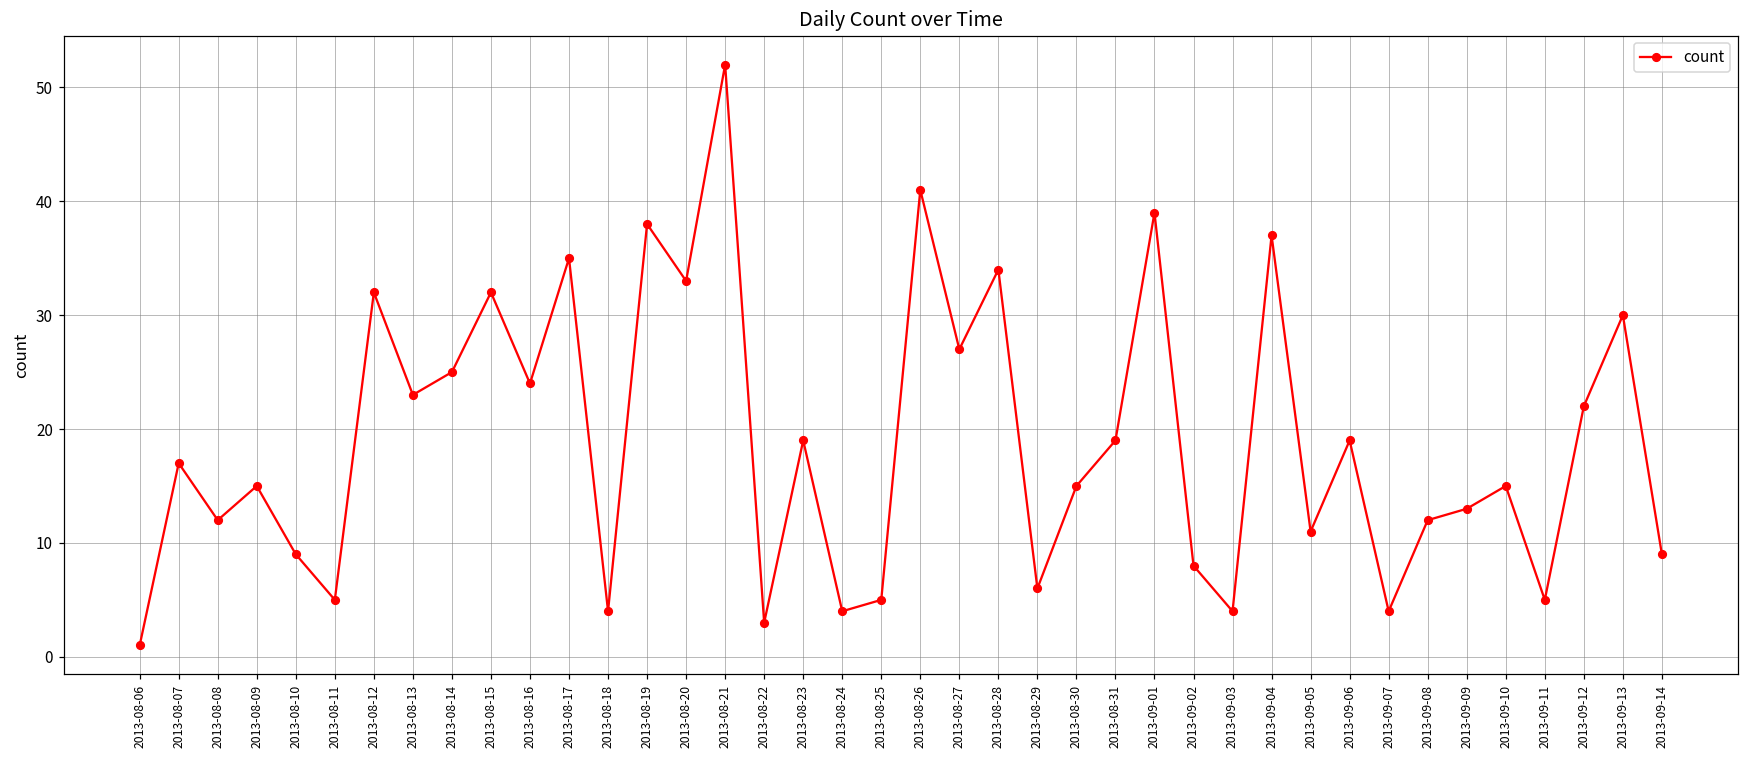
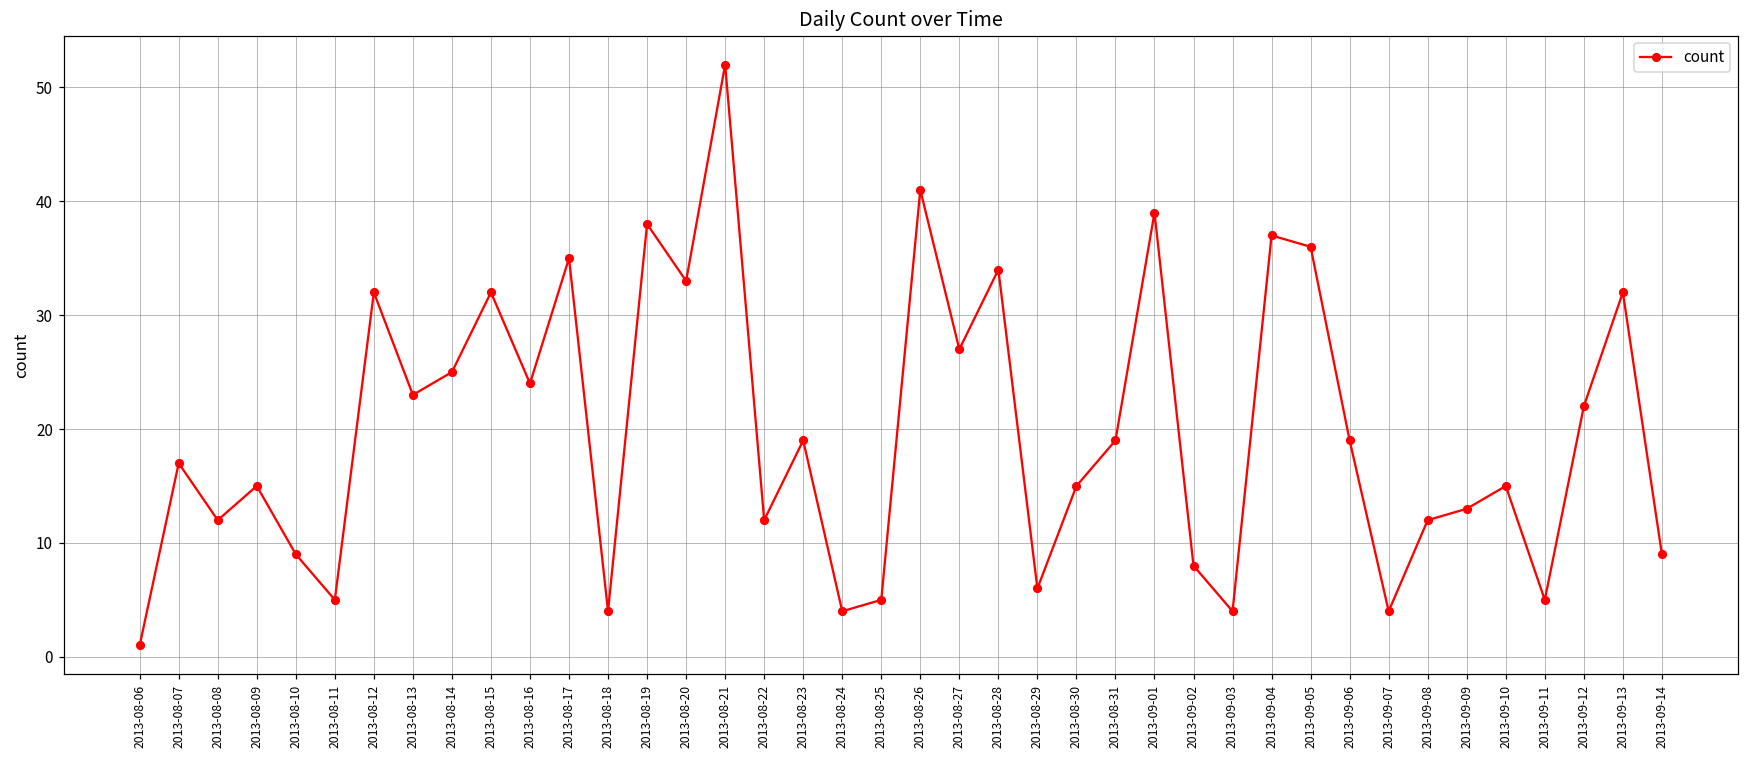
  {
    "2013-08-06": 1,
    "2013-08-07": 17,
    "2013-08-08": 12,
    "2013-08-09": 15,
    "2013-08-10": 9,
    "2013-08-11": 5,
    "2013-08-12": 32,
    "2013-08-13": 23,
    "2013-08-14": 25,
    "2013-08-15": 32,
    "2013-08-16": 24,
    "2013-08-17": 35,
    "2013-08-18": 4,
    "2013-08-19": 38,
    "2013-08-20": 33,
    "2013-08-21": 52,
-   "2013-08-22": 3,
+   "2013-08-22": 12,
    "2013-08-23": 19,
    "2013-08-24": 4,
    "2013-08-25": 5,
    "2013-08-26": 41,
    "2013-08-27": 27,
    "2013-08-28": 34,
    "2013-08-29": 6,
    "2013-08-30": 15,
    "2013-08-31": 19,
    "2013-09-01": 39,
    "2013-09-02": 8,
    "2013-09-03": 4,
    "2013-09-04": 37,
-   "2013-09-05": 11,
+   "2013-09-05": 36,
    "2013-09-06": 19,
    "2013-09-07": 4,
    "2013-09-08": 12,
    "2013-09-09": 13,
    "2013-09-10": 15,
    "2013-09-11": 5,
    "2013-09-12": 22,
-   "2013-09-13": 30,
+   "2013-09-13": 32,
    "2013-09-14": 9
  }
